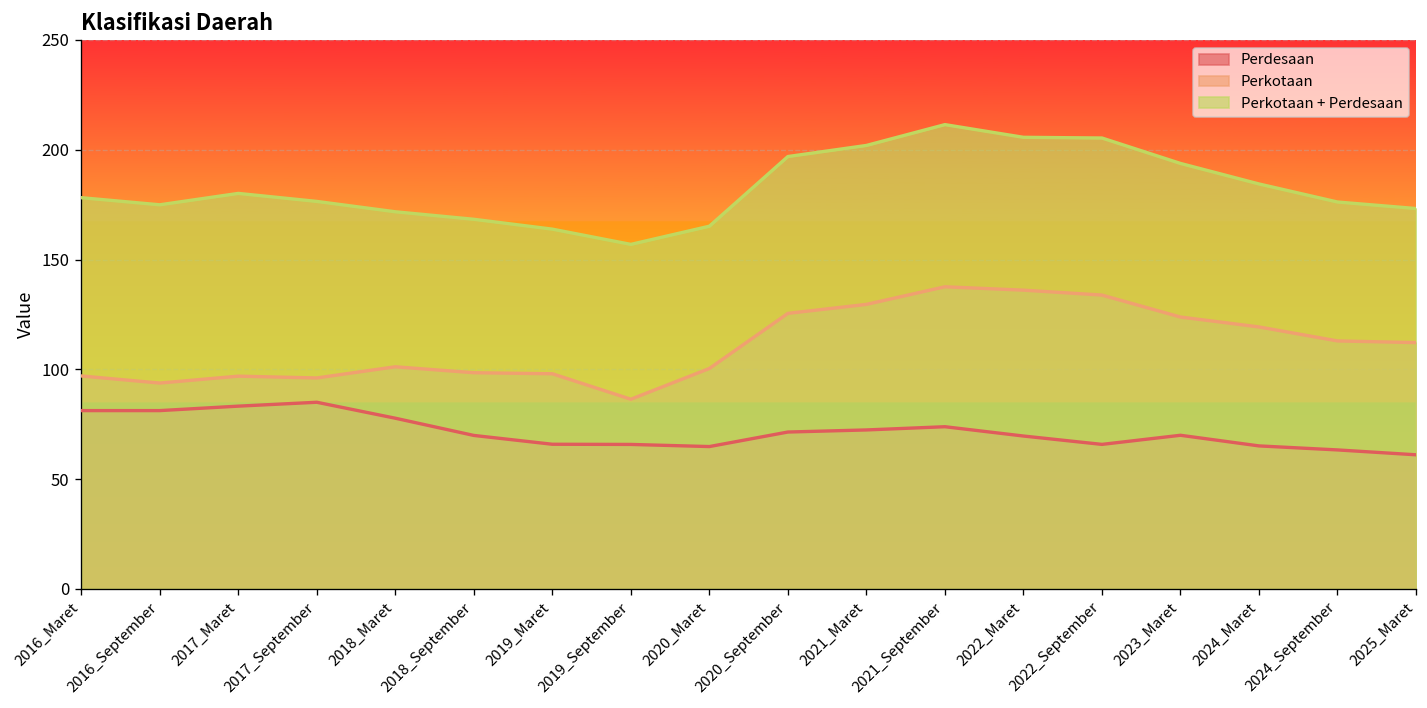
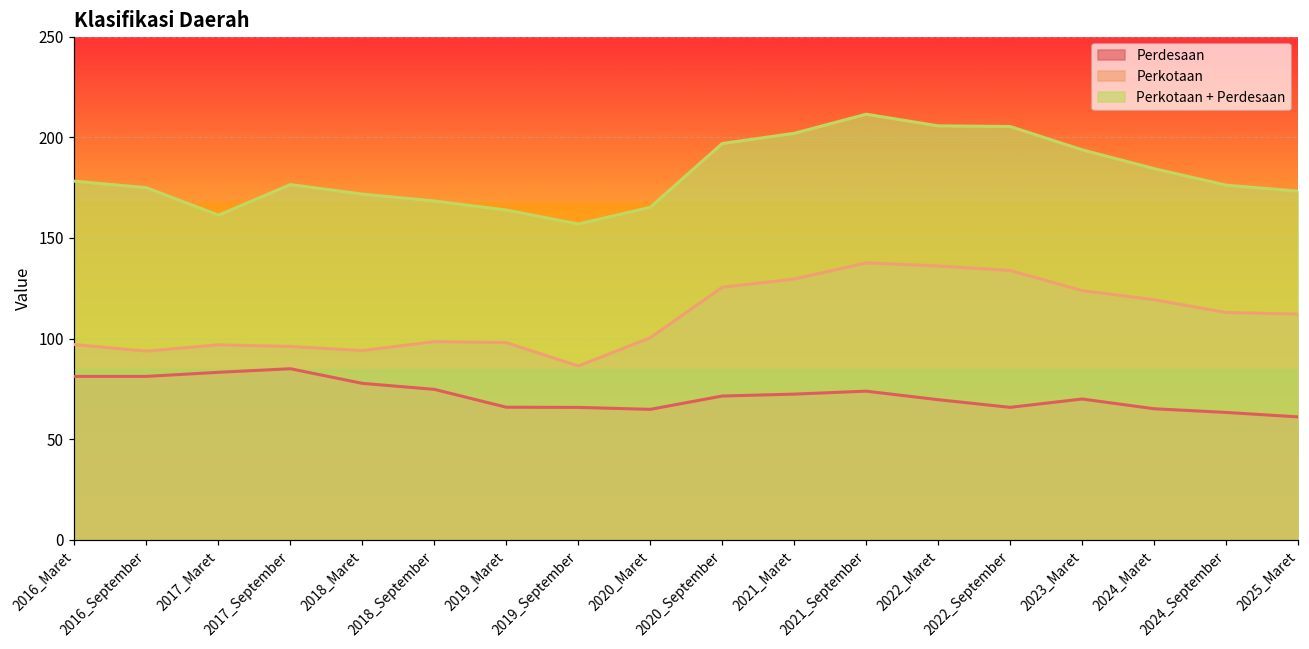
  {
    "Perdesaan": {
      "2016_Maret": 81,
      "2016_September": 81,
      "2017_Maret": 83,
      "2017_September": 85,
      "2018_Maret": 78,
-     "2018_September": 70,
+     "2018_September": 75,
      "2019_Maret": 66,
      "2019_September": 66,
      "2020_Maret": 65,
      "2020_September": 71,
      "2021_Maret": 72,
      "2021_September": 74,
      "2022_Maret": 70,
      "2022_September": 66,
      "2023_Maret": 70,
      "2024_Maret": 65,
      "2024_September": 63,
      "2025_Maret": 61
    },
    "Perkotaan": {
      "2016_Maret": 97,
      "2016_September": 94,
      "2017_Maret": 97,
      "2017_September": 96,
-     "2018_Maret": 101,
+     "2018_Maret": 94,
      "2018_September": 98,
      "2019_Maret": 98,
      "2019_September": 86,
      "2020_Maret": 100,
      "2020_September": 125,
      "2021_Maret": 130,
      "2021_September": 138,
      "2022_Maret": 136,
      "2022_September": 134,
      "2023_Maret": 124,
      "2024_Maret": 119,
      "2024_September": 113,
      "2025_Maret": 112
    },
    "Perkotaan + Perdesaan": {
      "2016_Maret": 178,
      "2016_September": 175,
-     "2017_Maret": 180,
+     "2017_Maret": 161,
      "2017_September": 176,
      "2018_Maret": 172,
      "2018_September": 168,
      "2019_Maret": 164,
      "2019_September": 157,
      "2020_Maret": 165,
      "2020_September": 197,
      "2021_Maret": 202,
      "2021_September": 211,
      "2022_Maret": 206,
      "2022_September": 205,
      "2023_Maret": 194,
      "2024_Maret": 184,
      "2024_September": 176,
      "2025_Maret": 173
    }
  }
